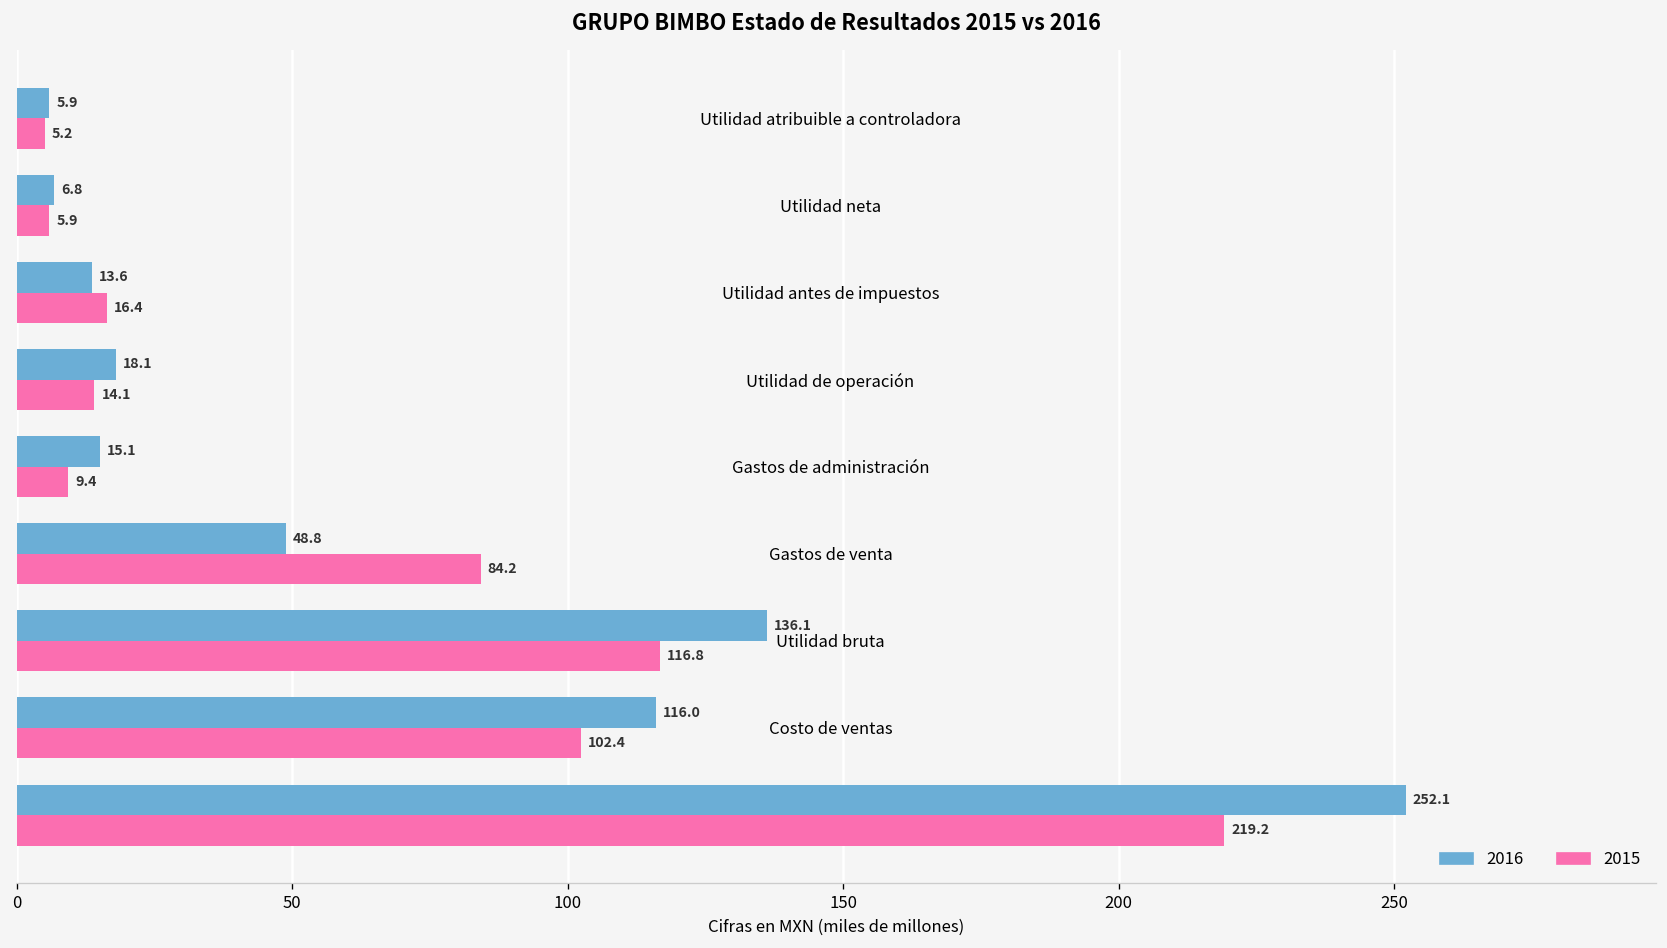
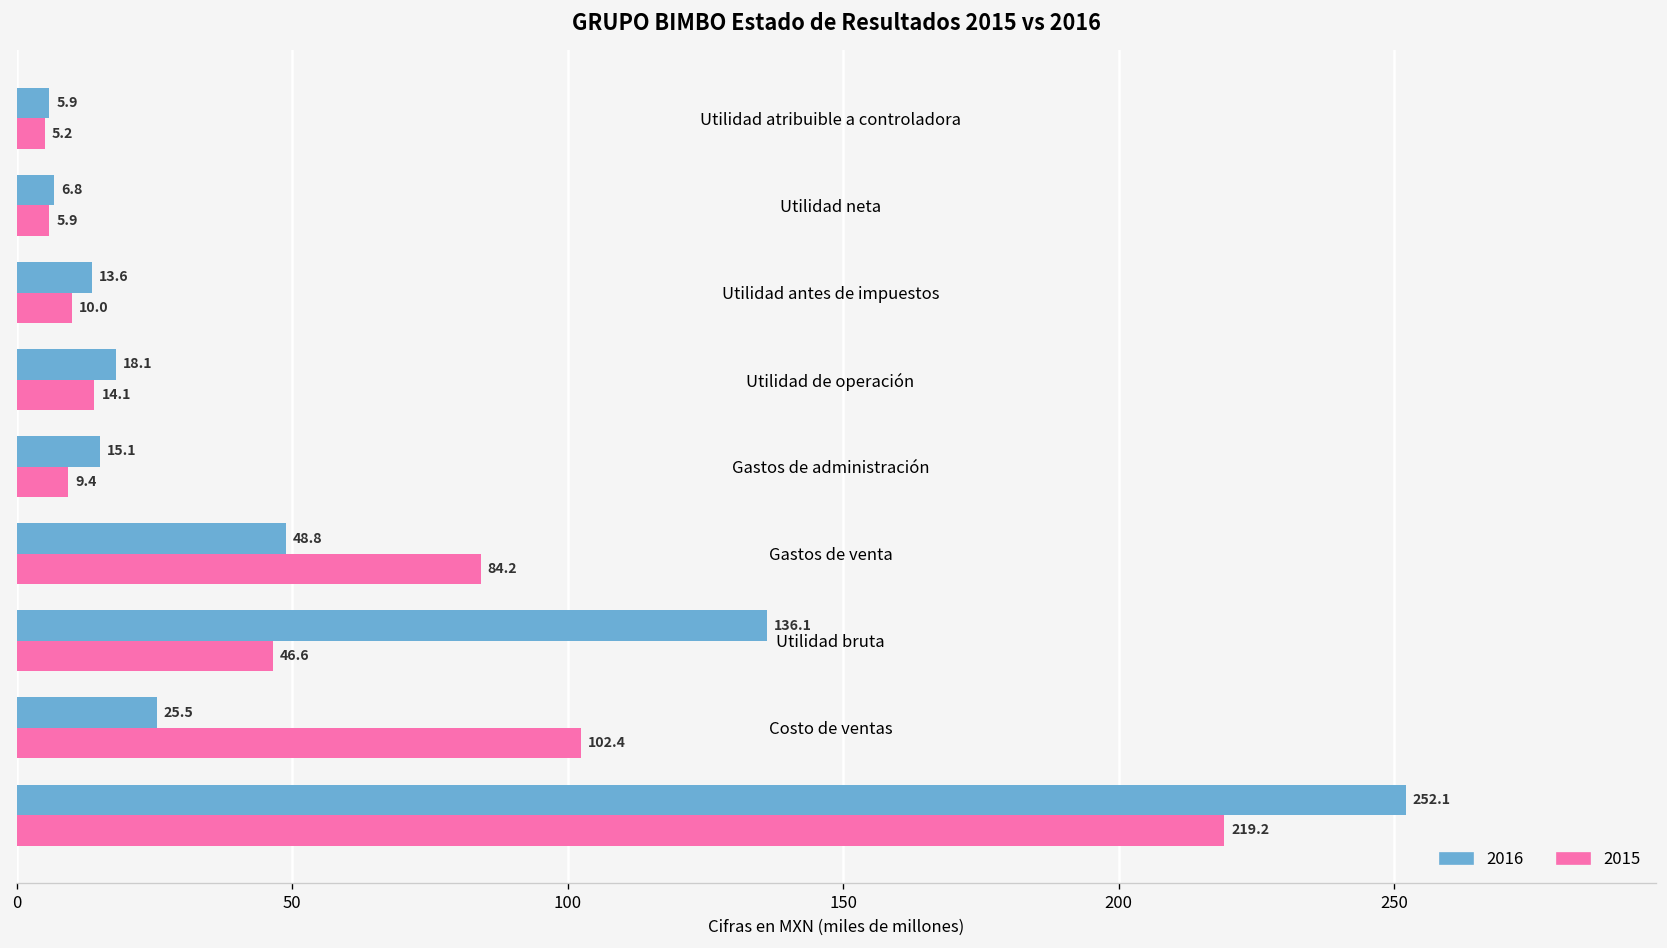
  {
    "2016": {
      "Utilidad atribuible a controladora": 5.9,
      "Utilidad neta": 6.8,
      "Utilidad antes de impuestos": 13.6,
      "Utilidad de operación": 18.1,
      "Gastos de administración": 15.1,
      "Gastos de venta": 48.8,
      "Utilidad bruta": 136.1,
-     "Costo de ventas": 116.0,
+     "Costo de ventas": 25.5,
      "Ingresos": 252.1
    },
    "2015": {
      "Utilidad atribuible a controladora": 5.2,
      "Utilidad neta": 5.9,
-     "Utilidad antes de impuestos": 16.4,
+     "Utilidad antes de impuestos": 10.0,
      "Utilidad de operación": 14.1,
      "Gastos de administración": 9.4,
      "Gastos de venta": 84.2,
-     "Utilidad bruta": 116.8,
+     "Utilidad bruta": 46.6,
      "Costo de ventas": 102.4,
      "Ingresos": 219.2
    }
  }
